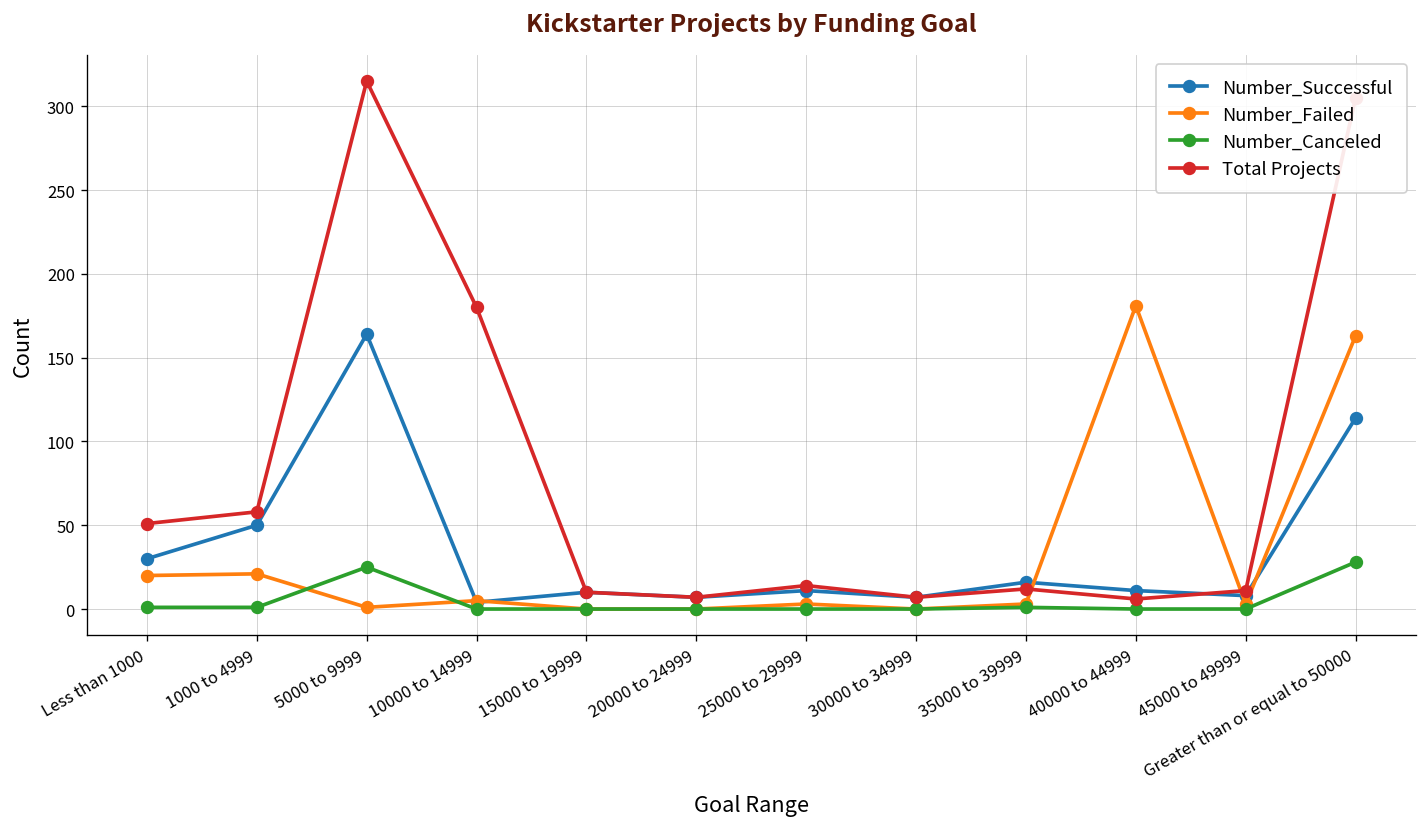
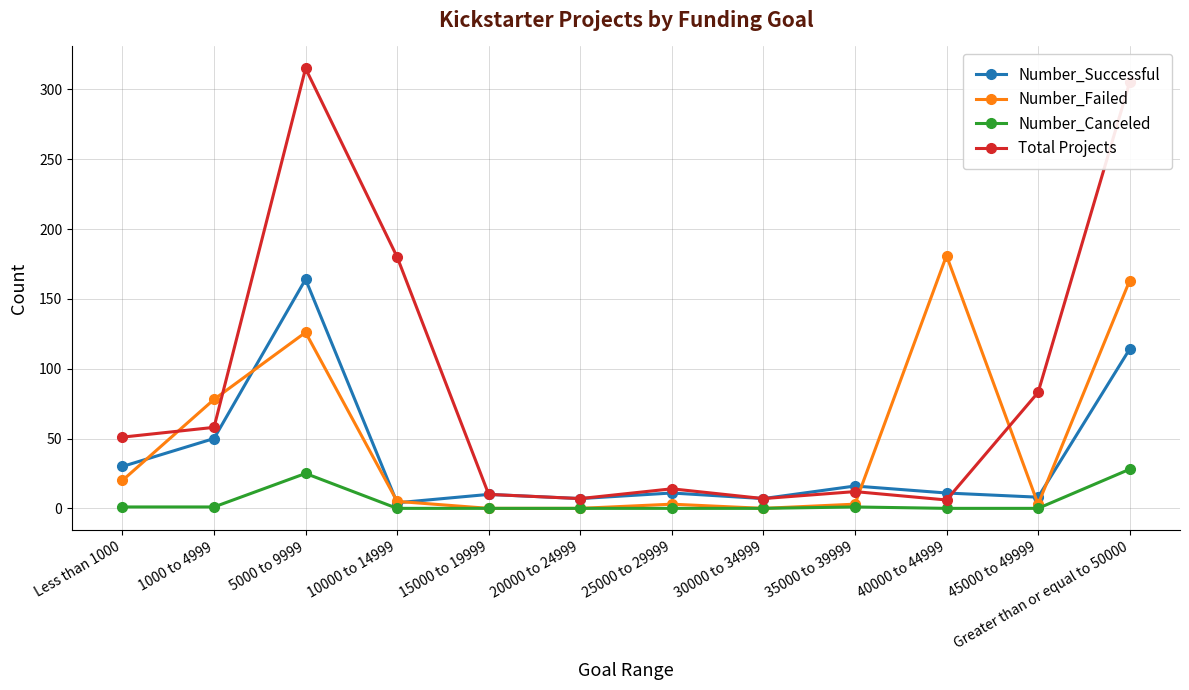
  {
    "Number_Successful": {
      "Less than 1000": 30,
      "1000 to 4999": 50,
      "5000 to 9999": 164,
      "25000 to 29999": 11,
      "35000 to 39999": 16,
      "40000 to 44999": 11,
      "45000 to 49999": 8,
      "Greater than or equal to 50000": 114
    },
    "Number_Failed": {
      "Less than 1000": 20,
-     "1000 to 4999": 21,
-     "5000 to 9999": 1,
+     "1000 to 4999": 78,
+     "5000 to 9999": 126,
      "25000 to 29999": 3,
      "35000 to 39999": 3,
      "40000 to 44999": 181,
      "45000 to 49999": 3,
      "Greater than or equal to 50000": 163
    },
    "Number_Canceled": {
      "Less than 1000": 1,
      "1000 to 4999": 1,
      "5000 to 9999": 25,
      "10000 to 14999": 0,
      "25000 to 29999": 0,
      "35000 to 39999": 1,
      "40000 to 44999": 0,
      "45000 to 49999": 0,
      "Greater than or equal to 50000": 28
    },
    "Total Projects": {
      "Less than 1000": 51,
      "1000 to 4999": 58,
      "5000 to 9999": 315,
      "10000 to 14999": 180,
      "25000 to 29999": 14,
      "35000 to 39999": 12,
      "40000 to 44999": 6,
-     "45000 to 49999": 11
+     "45000 to 49999": 83
    }
  }
